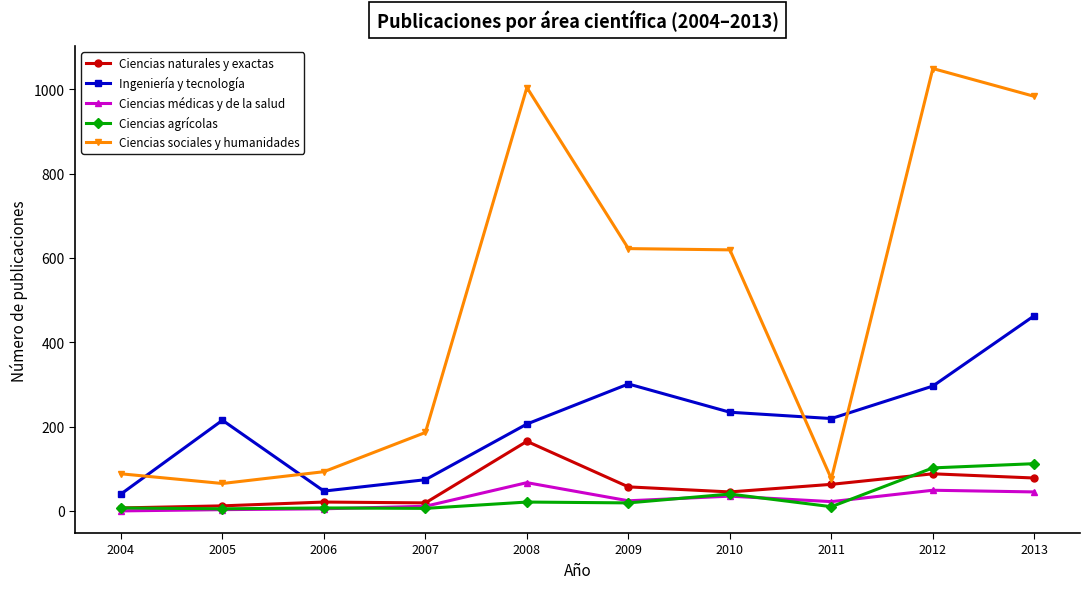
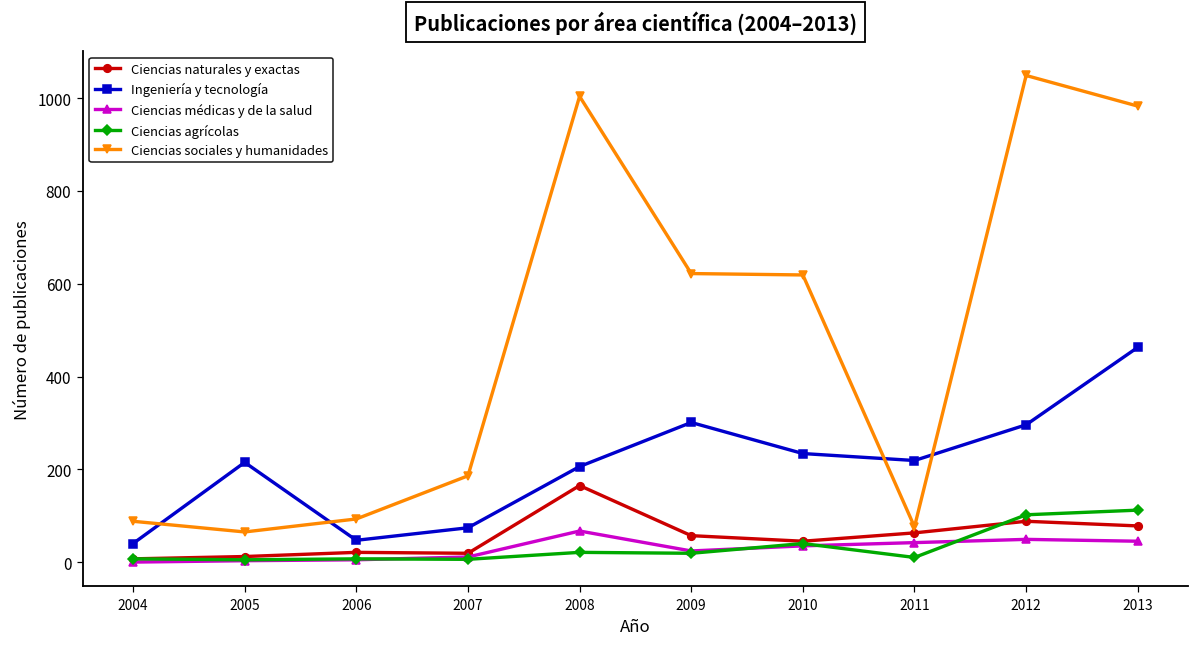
  {
    "Ciencias naturales y exactas": {
      "2005": 10,
      "2006": 20,
      "2007": 20,
      "2008": 170,
      "2009": 60,
      "2011": 60,
      "2012": 90,
      "2013": 80
    },
    "Ingeniería y tecnología": {
      "2004": 40,
      "2005": 220,
      "2006": 50,
      "2007": 70,
      "2008": 210,
      "2009": 300,
      "2010": 230,
      "2011": 220,
      "2012": 300,
      "2013": 460
    },
    "Ciencias médicas y de la salud": {
      "2004": 0,
      "2008": 70,
-     "2011": 20,
+     "2011": 40,
      "2012": 50,
      "2013": 50
    },
    "Ciencias agrícolas": {
      "2008": 20,
      "2011": 10,
      "2012": 100,
      "2013": 110
    },
    "Ciencias sociales y humanidades": {
      "2004": 90,
      "2005": 70,
      "2006": 90,
      "2007": 190,
      "2008": 1000,
      "2009": 620,
      "2010": 620,
      "2011": 80,
      "2012": 1050,
      "2013": 980
    }
  }
